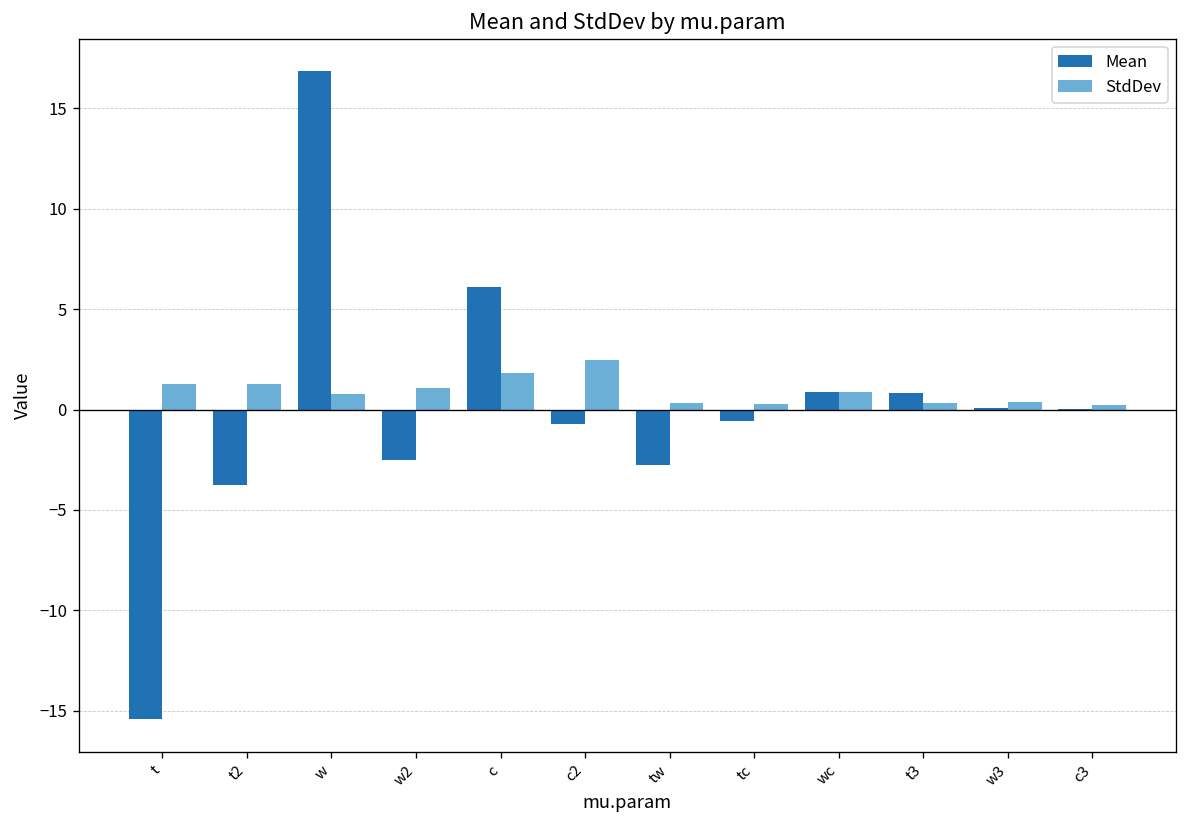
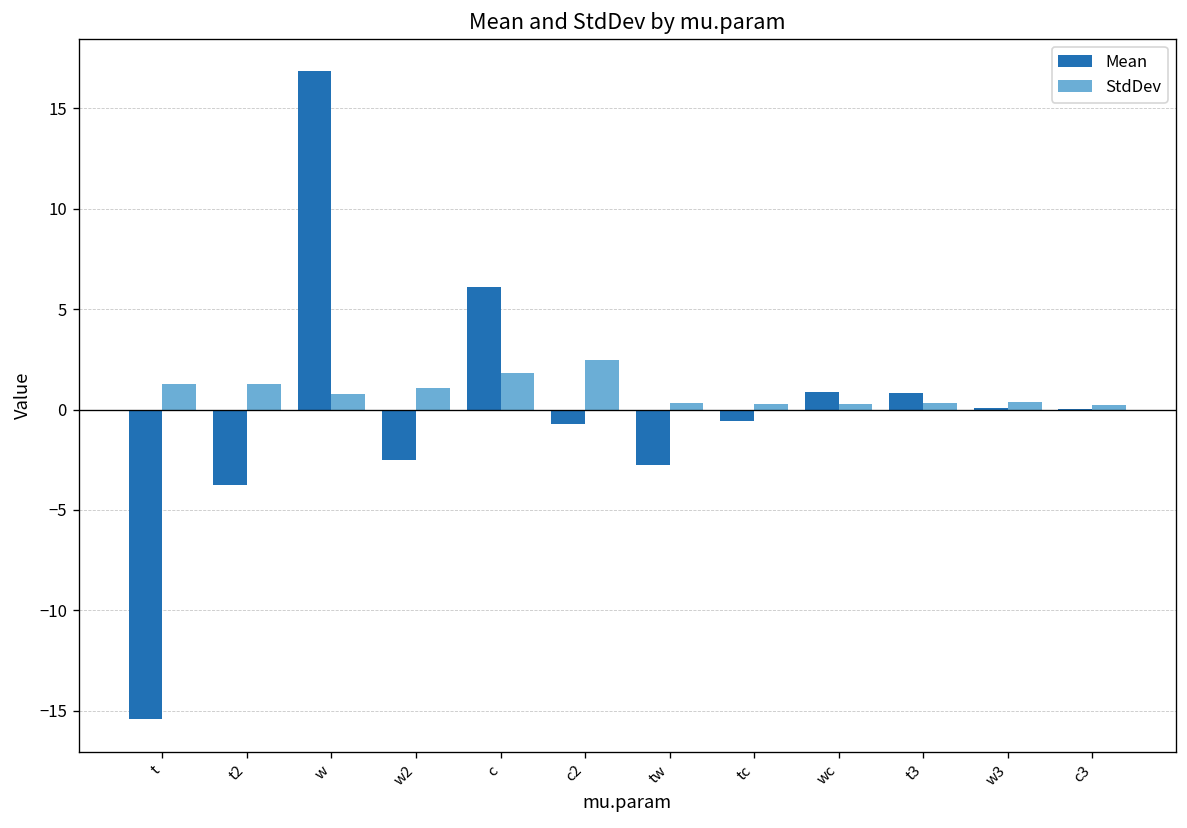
  {
    "Mean": {
      "t": -15.4,
      "t2": -3.8,
      "w": 16.9,
      "w2": -2.5,
      "c": 6.1,
      "c2": -0.7,
      "tw": -2.8,
      "tc": -0.6,
      "wc": 0.9,
      "t3": 0.8
    },
    "StdDev": {
      "t": 1.3,
      "t2": 1.3,
      "w": 0.8,
      "w2": 1.1,
      "c": 1.8,
      "c2": 2.5,
      "tw": 0.3,
      "tc": 0.3,
-     "wc": 0.9,
+     "wc": 0.3,
      "t3": 0.3,
      "w3": 0.4,
      "c3": 0.2
    }
  }
